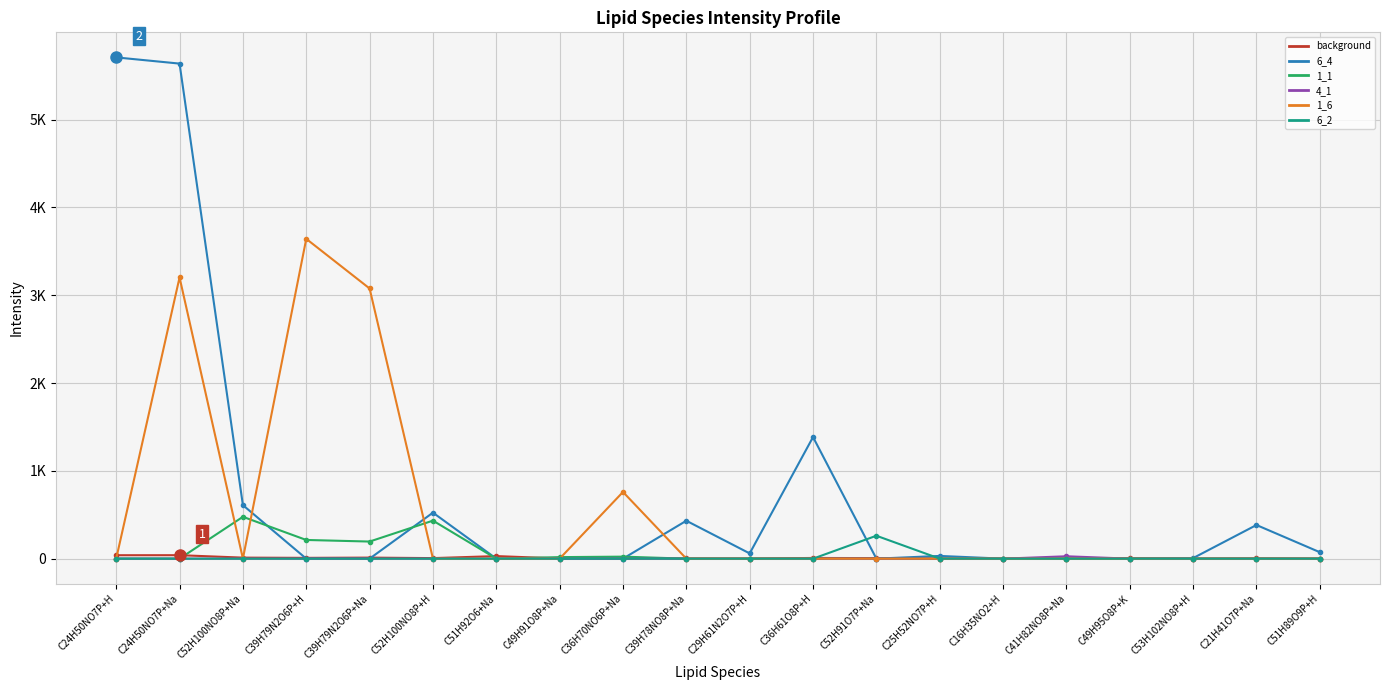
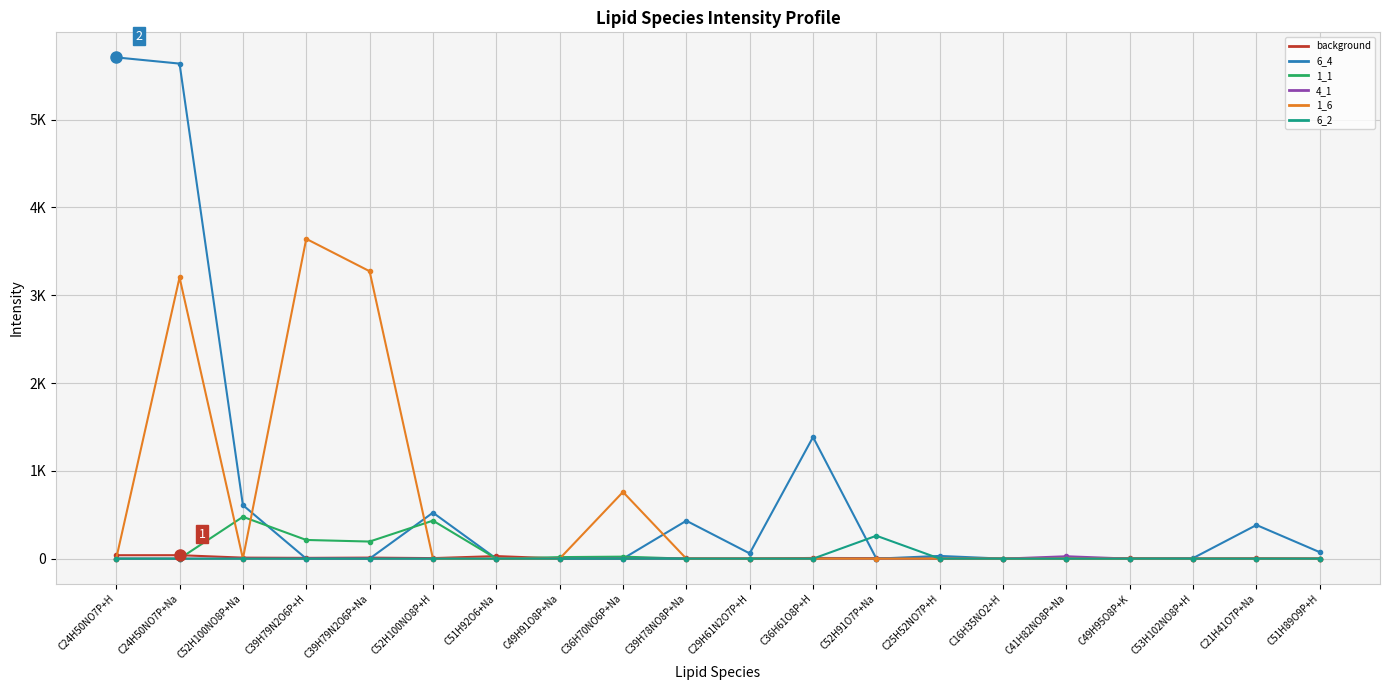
  {
    "1_6": {
      "C24H50NO7P+Na": 3200,
      "C39H79N2O6P+H": 3600,
-     "C39H79N2O6P+Na": 3100,
+     "C39H79N2O6P+Na": 3300,
      "C36H70NO6P+Na": 800
    }
  }
